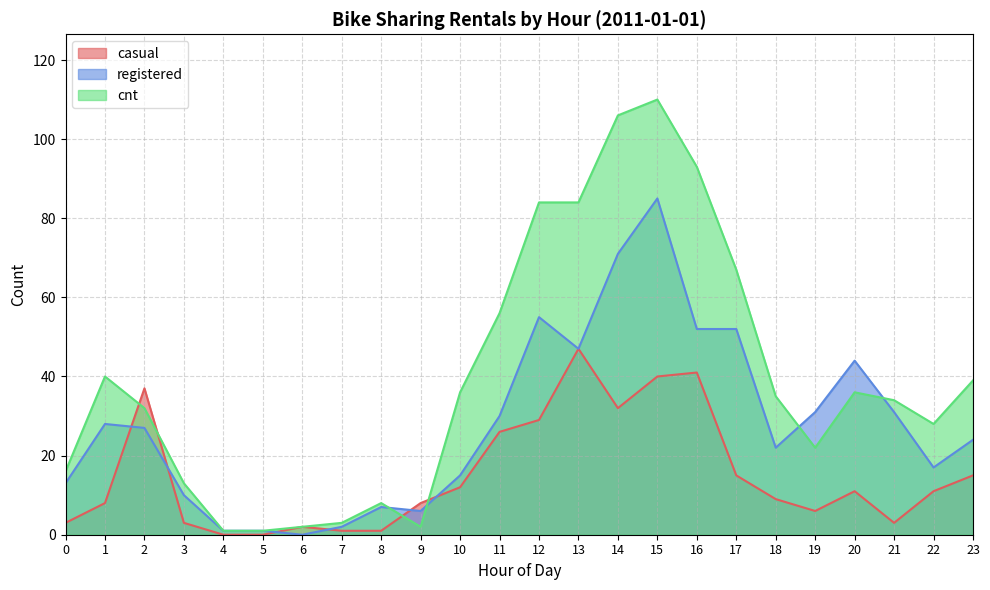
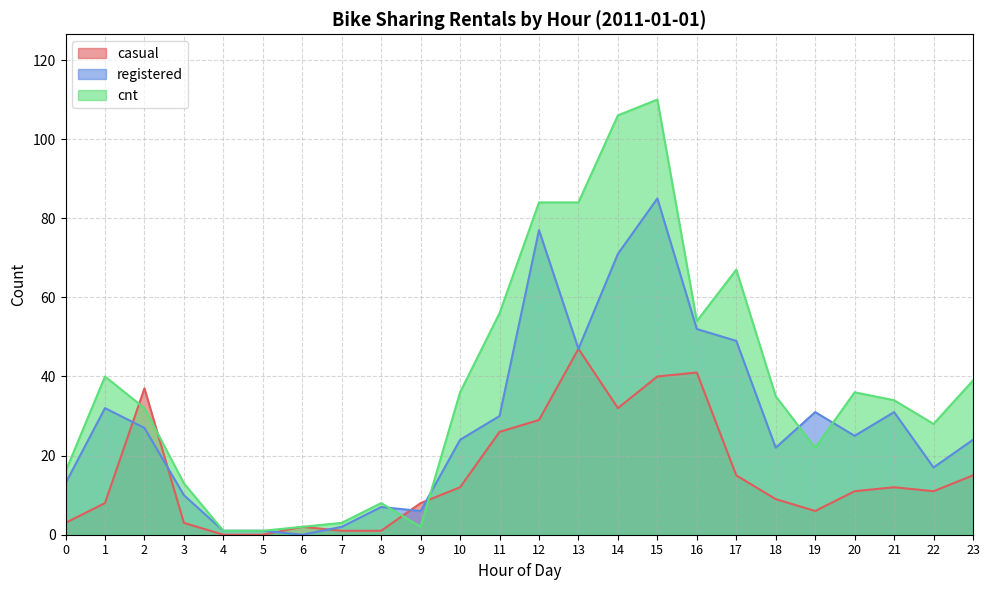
  {
    "casual": {
      "0": 3,
      "1": 8,
      "2": 37,
      "3": 3,
      "4": 0,
      "5": 0,
      "7": 1,
      "8": 1,
      "9": 8,
      "10": 12,
      "11": 26,
      "12": 29,
      "14": 32,
      "15": 40,
      "16": 41,
      "17": 15,
      "18": 9,
      "19": 6,
      "20": 11,
-     "21": 3,
+     "21": 12,
      "22": 11,
      "23": 15
    },
    "registered": {
      "0": 13,
-     "1": 28,
+     "1": 32,
      "2": 27,
      "3": 10,
      "6": 0,
      "7": 2,
      "8": 7,
      "9": 6,
-     "10": 15,
+     "10": 24,
      "11": 30,
-     "12": 55,
+     "12": 77,
      "14": 71,
      "15": 85,
      "16": 52,
-     "17": 52,
+     "17": 49,
      "18": 22,
      "19": 31,
-     "20": 44,
+     "20": 25,
      "21": 31,
      "22": 17,
      "23": 24
    },
    "cnt": {
      "0": 16,
      "1": 40,
      "2": 32,
      "3": 13,
      "7": 3,
      "8": 8,
      "9": 2,
      "10": 36,
      "11": 56,
      "12": 84,
      "13": 84,
      "14": 106,
      "15": 110,
-     "16": 93,
+     "16": 54,
      "17": 67,
      "18": 35,
      "19": 22,
      "20": 36,
      "21": 34,
      "22": 28,
      "23": 39
    }
  }
